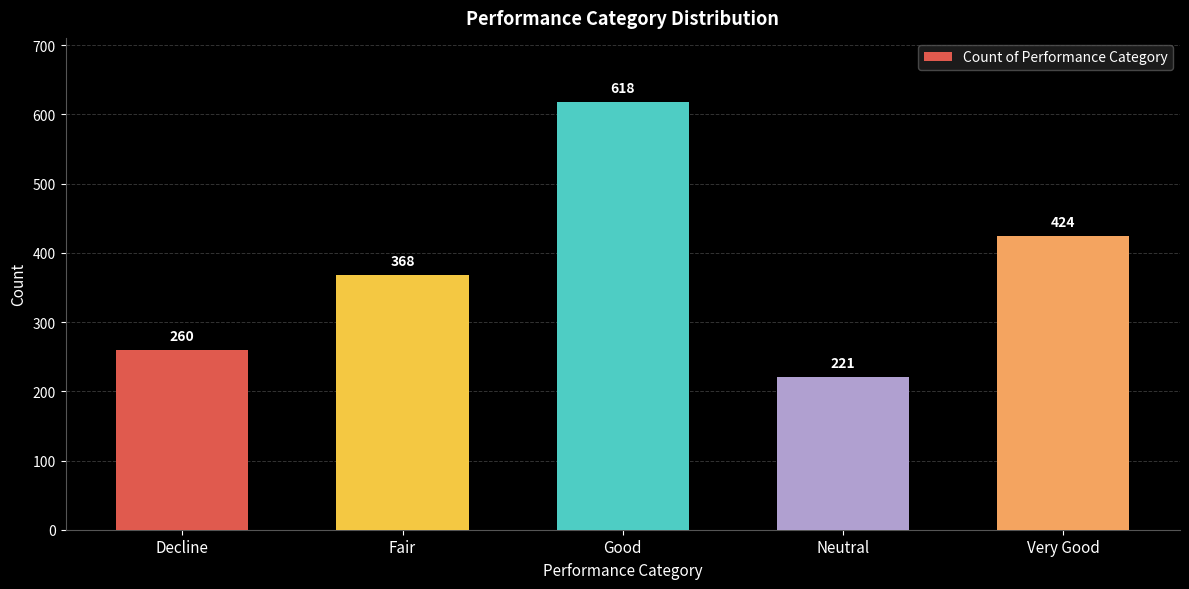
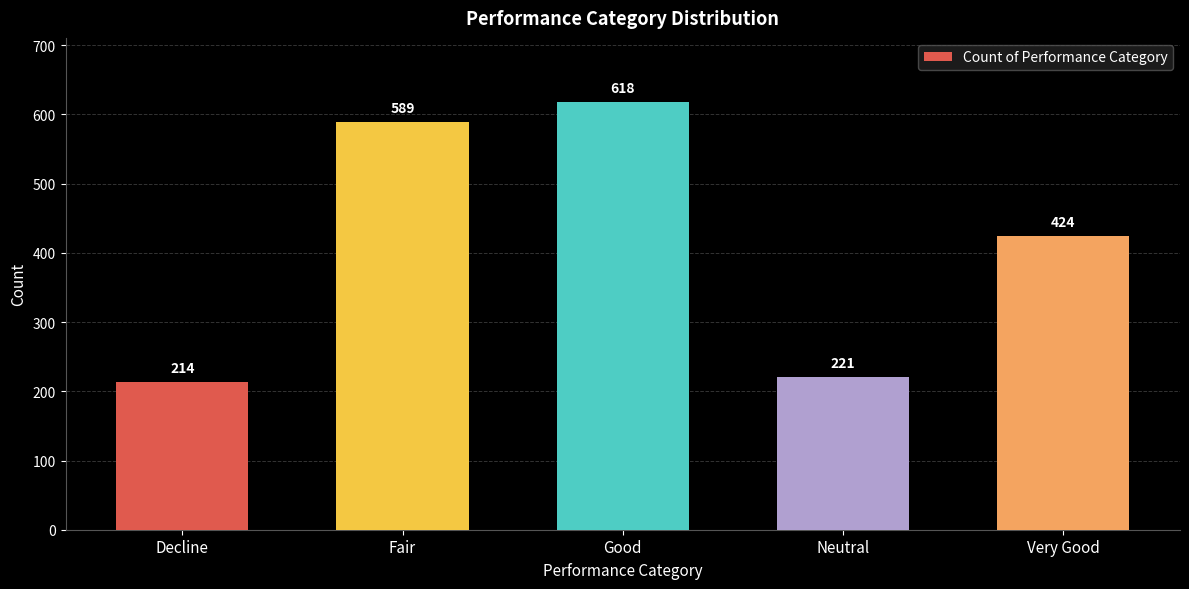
  {
-   "Decline": 260,
-   "Fair": 368,
+   "Decline": 214,
+   "Fair": 589,
    "Good": 618,
    "Neutral": 221,
    "Very Good": 424
  }
